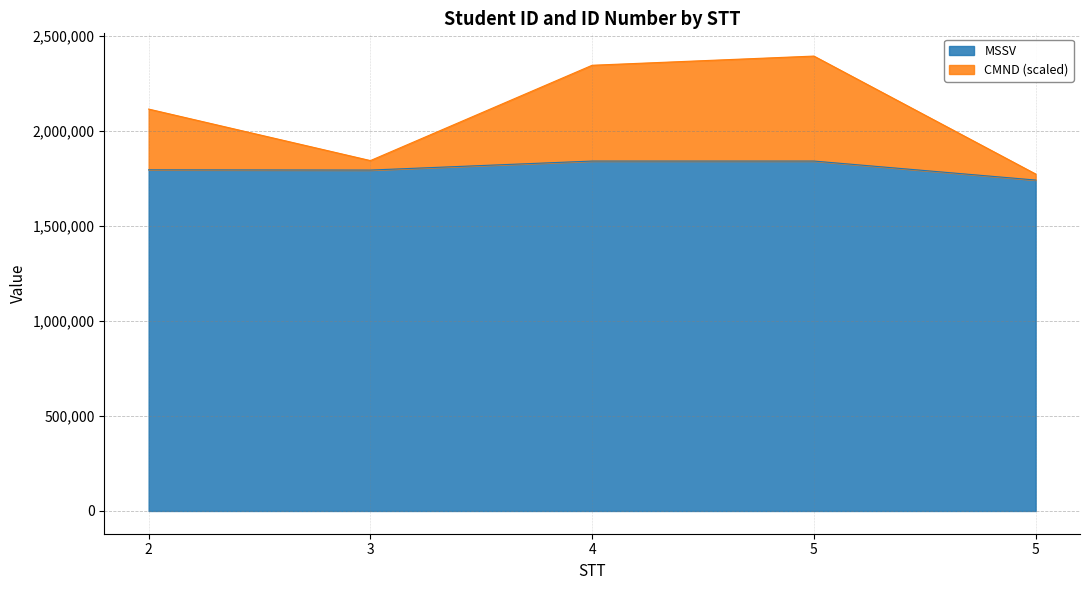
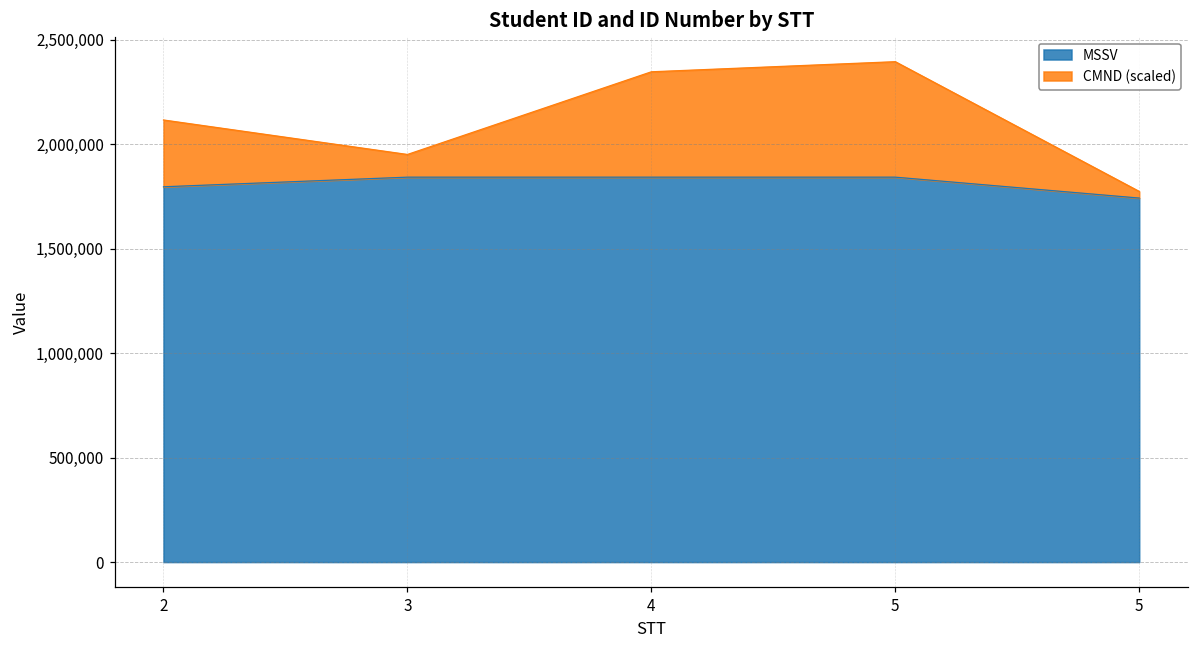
  {
    "MSSV": {
      "2": "1,800,000",
-     "3": "1,790,000",
+     "3": "1,840,000",
      "4": "1,840,000"
    },
    "CMND (scaled)": {
      "2": "320,000",
-     "3": "50,000",
+     "3": "110,000",
      "4": "500,000"
    }
  }
